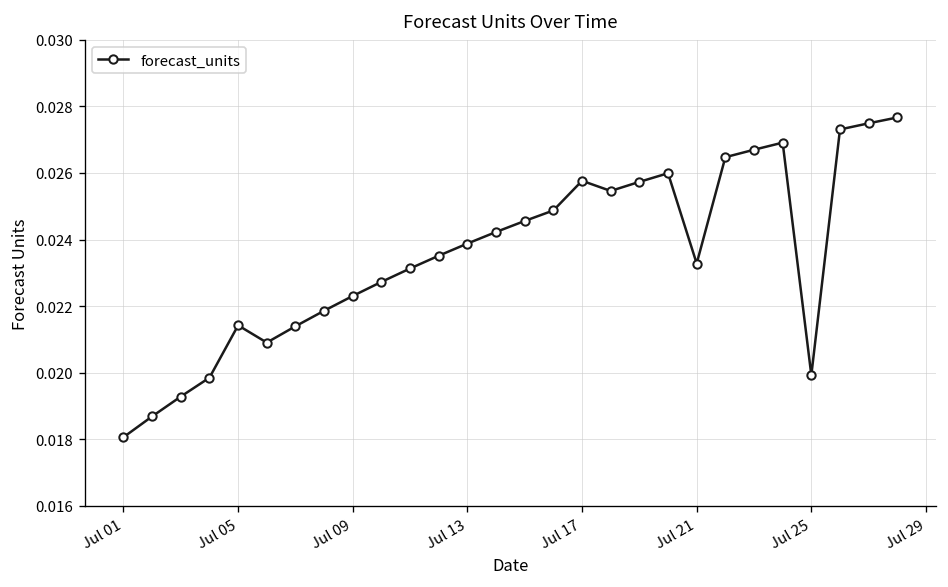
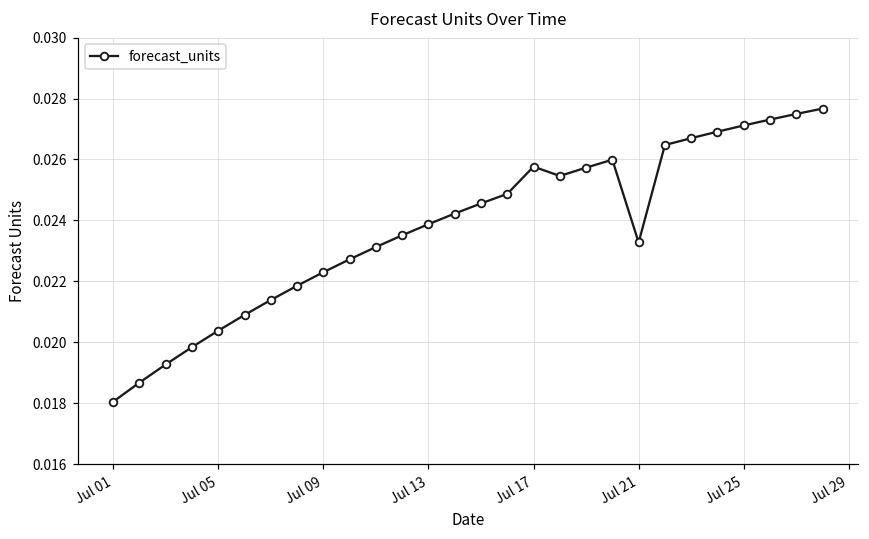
  {
    "Jul 01": 0.0181,
-   "Jul 05": 0.0214,
+   "Jul 05": 0.0204,
    "Jul 09": 0.0223,
    "Jul 13": 0.0239,
    "Jul 17": 0.0258,
    "Jul 21": 0.0233,
-   "Jul 25": 0.0199
+   "Jul 25": 0.0271
  }
